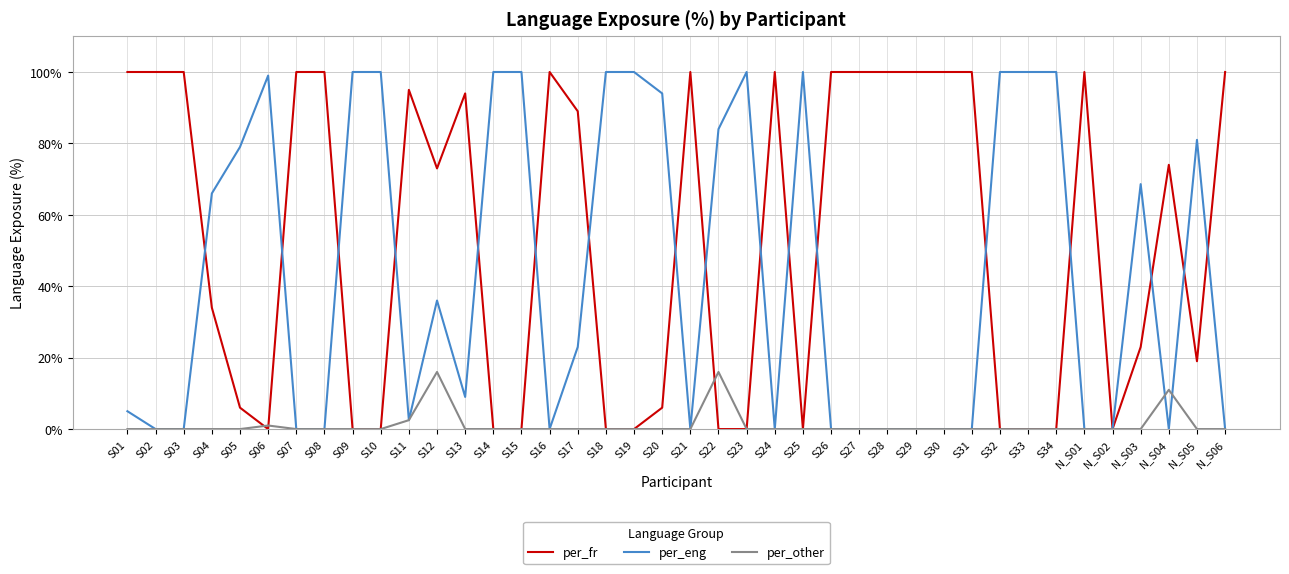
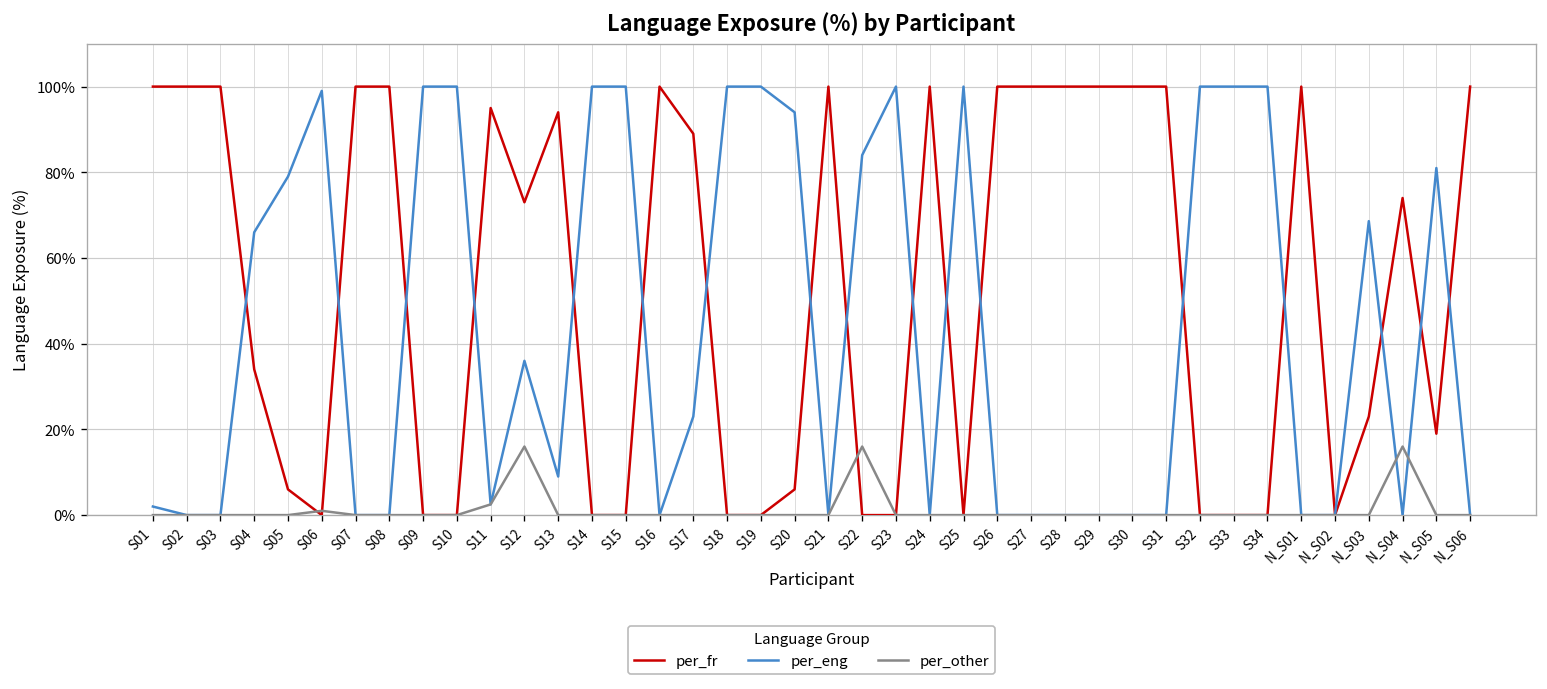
  {
    "per_fr": {
      "S01": "100%",
      "S02": "100%",
      "S03": "100%",
      "S04": "34%",
      "S05": "6%",
      "S06": "0%",
      "S07": "100%",
      "S08": "100%",
      "S11": "95%",
      "S12": "73%",
      "S13": "94%",
      "S16": "100%",
      "S17": "89%",
      "S20": "6%",
      "S21": "100%",
      "S22": "0%",
      "S24": "100%",
      "S26": "100%",
      "S27": "100%",
      "S28": "100%",
      "S29": "100%",
      "S30": "100%",
      "S31": "100%",
      "N_S01": "100%",
      "N_S03": "23%",
      "N_S04": "74%",
      "N_S05": "19%",
      "N_S06": "100%"
    },
    "per_eng": {
-     "S01": "5%",
+     "S01": "2%",
      "S04": "66%",
      "S05": "79%",
      "S06": "99%",
      "S09": "100%",
      "S10": "100%",
      "S12": "36%",
      "S13": "9%",
      "S14": "100%",
      "S15": "100%",
      "S17": "23%",
      "S18": "100%",
      "S19": "100%",
      "S20": "94%",
      "S22": "84%",
      "S23": "100%",
      "S25": "100%",
      "S32": "100%",
      "S33": "100%",
      "S34": "100%",
      "N_S03": "69%",
      "N_S04": "0%",
      "N_S05": "81%"
    },
    "per_other": {
      "S01": "0%",
      "S04": "0%",
      "S05": "0%",
      "S06": "1%",
      "S12": "16%",
      "S13": "0%",
      "S17": "0%",
      "S20": "0%",
      "S22": "16%",
      "N_S03": "0%",
-     "N_S04": "11%",
+     "N_S04": "16%",
      "N_S05": "0%"
    }
  }
